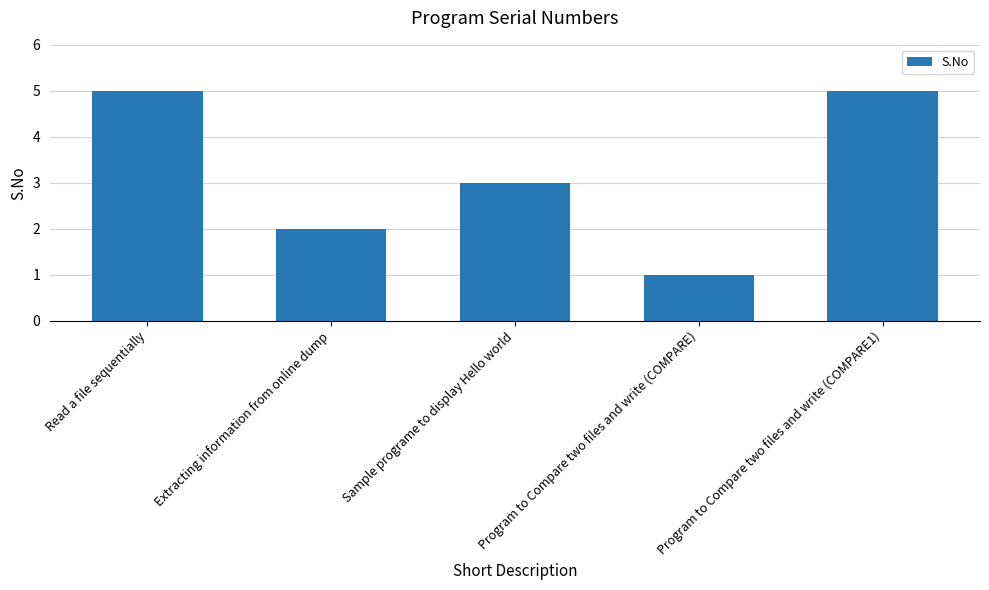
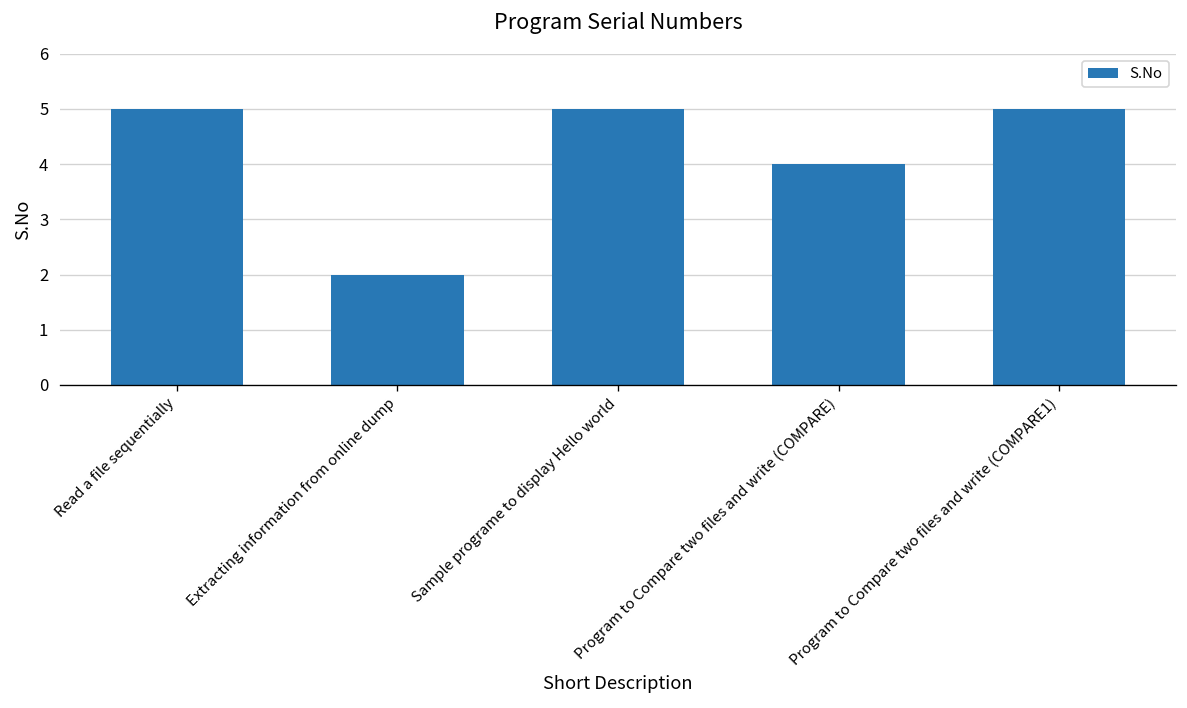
  {
    "Read a file sequentially": 5,
    "Extracting information from online dump": 2,
-   "Sample programe to display Hello world": 3,
-   "Program to Compare two files and write (COMPARE)": 1,
+   "Sample programe to display Hello world": 5,
+   "Program to Compare two files and write (COMPARE)": 4,
    "Program to Compare two files and write (COMPARE1)": 5
  }
